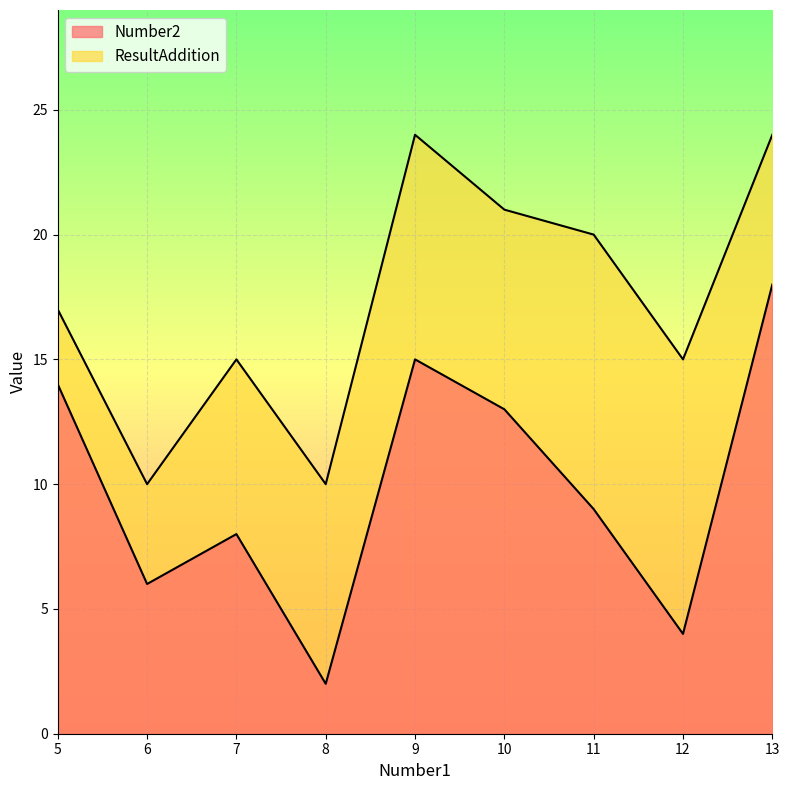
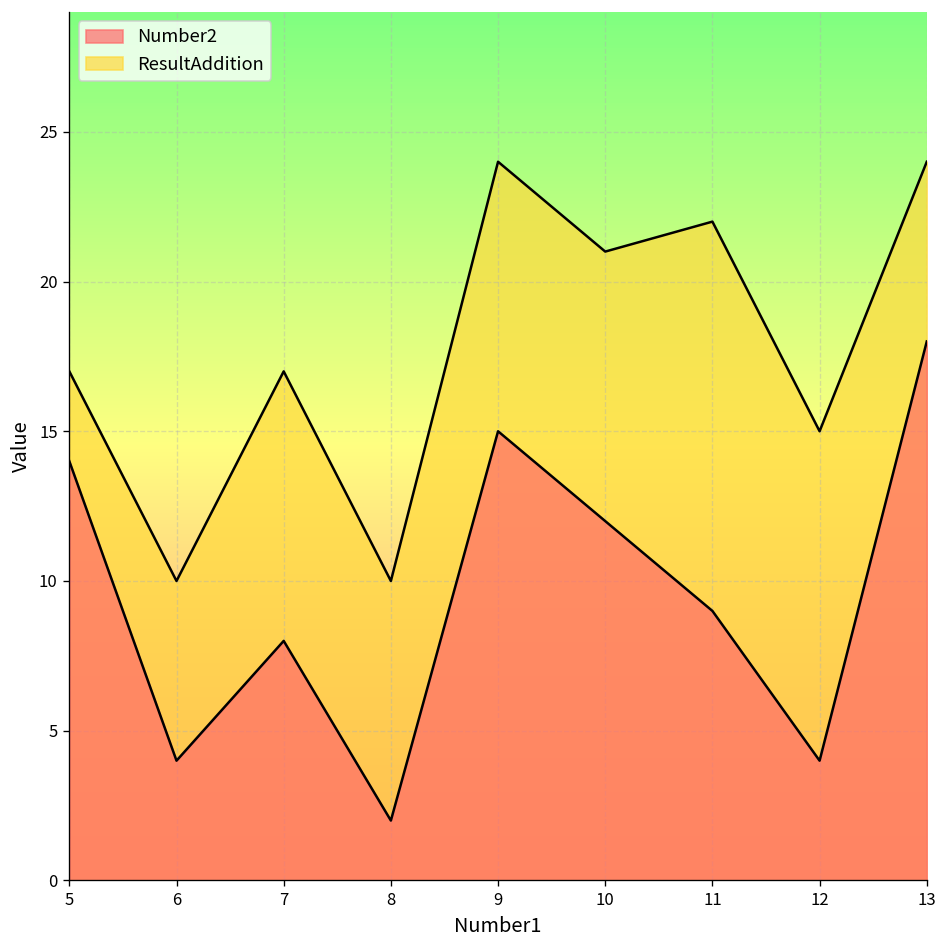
  {
    "Number2": {
      "5": 14,
-     "6": 6,
+     "6": 4,
      "7": 8,
      "8": 2,
      "9": 15,
-     "10": 13,
+     "10": 12,
      "11": 9,
      "12": 4,
      "13": 18
    },
    "ResultAddition": {
      "5": 17,
      "6": 10,
-     "7": 15,
+     "7": 17,
      "8": 10,
      "9": 24,
      "10": 21,
-     "11": 20,
+     "11": 22,
      "12": 15,
      "13": 24
    }
  }
